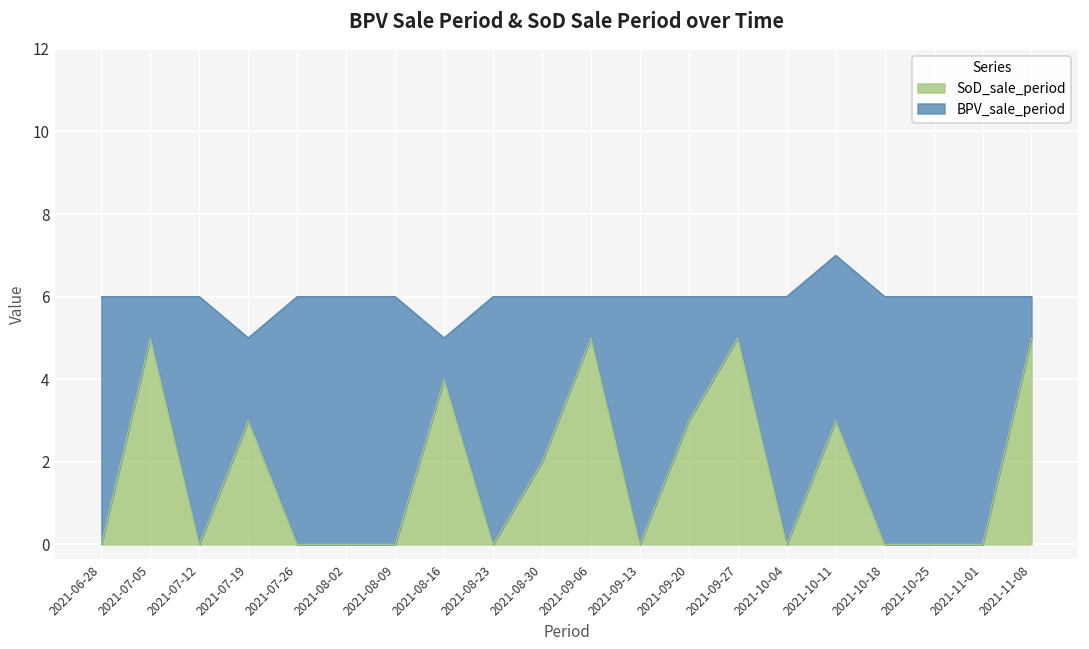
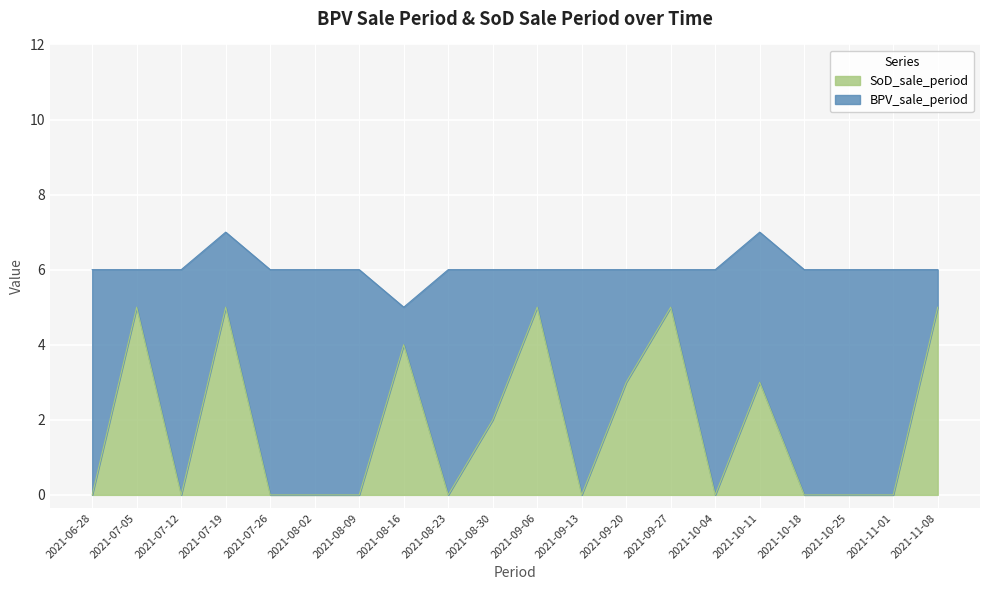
  {
    "SoD_sale_period": {
      "2021-06-28": 0,
      "2021-07-05": 5,
      "2021-07-12": 0,
-     "2021-07-19": 3,
+     "2021-07-19": 5,
      "2021-07-26": 0,
      "2021-08-02": 0,
      "2021-08-09": 0,
      "2021-08-16": 4,
      "2021-08-23": 0,
      "2021-08-30": 2,
      "2021-09-06": 5,
      "2021-09-13": 0,
      "2021-09-20": 3,
      "2021-09-27": 5,
      "2021-10-04": 0,
      "2021-10-11": 3,
      "2021-10-18": 0,
      "2021-10-25": 0,
      "2021-11-01": 0,
      "2021-11-08": 5
    },
    "BPV_sale_period": {
      "2021-06-28": 6,
      "2021-07-05": 1,
      "2021-07-12": 6,
      "2021-07-19": 2,
      "2021-07-26": 6,
      "2021-08-02": 6,
      "2021-08-09": 6,
      "2021-08-16": 1,
      "2021-08-23": 6,
      "2021-08-30": 4,
      "2021-09-06": 1,
      "2021-09-13": 6,
      "2021-09-20": 3,
      "2021-09-27": 1,
      "2021-10-04": 6,
      "2021-10-11": 4,
      "2021-10-18": 6,
      "2021-10-25": 6,
      "2021-11-01": 6,
      "2021-11-08": 1
    }
  }
